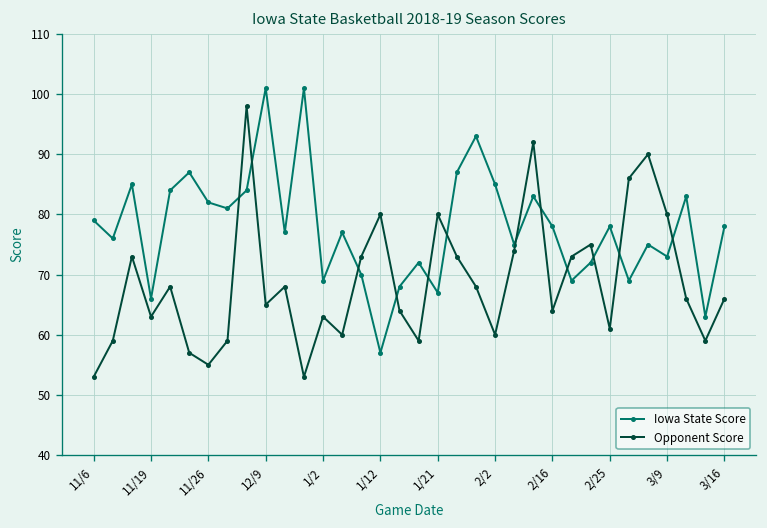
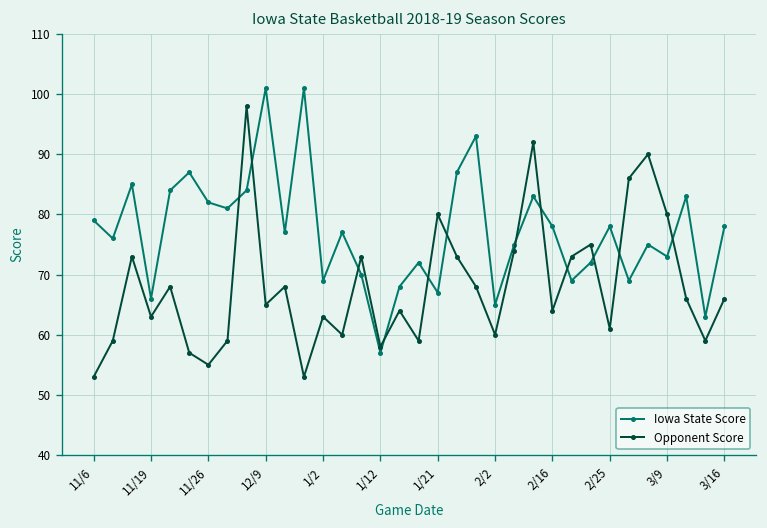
  {
    "Iowa State Score": {
      "11/6": 79,
      "11/19": 66,
      "11/26": 82,
      "12/9": 101,
      "1/2": 69,
      "1/12": 57,
      "1/21": 67,
-     "2/2": 85,
+     "2/2": 65,
      "2/16": 78,
      "2/25": 78,
      "3/9": 73,
      "3/16": 78
    },
    "Opponent Score": {
      "11/6": 53,
      "11/19": 63,
      "11/26": 55,
      "12/9": 65,
      "1/2": 63,
-     "1/12": 80,
+     "1/12": 58,
      "1/21": 80,
      "2/2": 60,
      "2/16": 64,
      "2/25": 61,
      "3/9": 80,
      "3/16": 66
    }
  }
